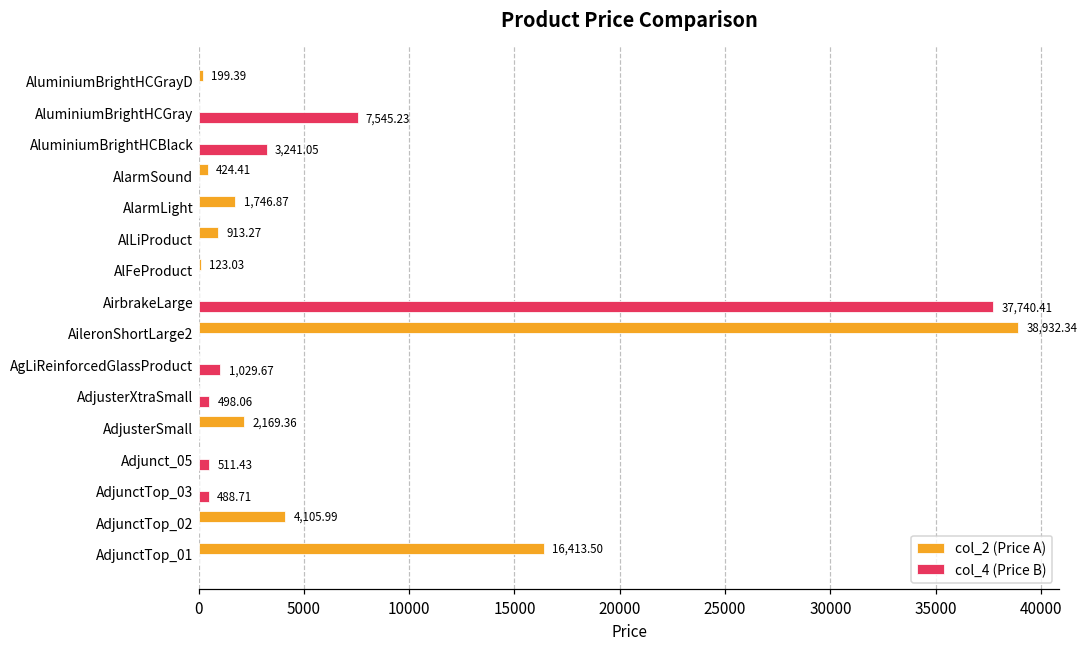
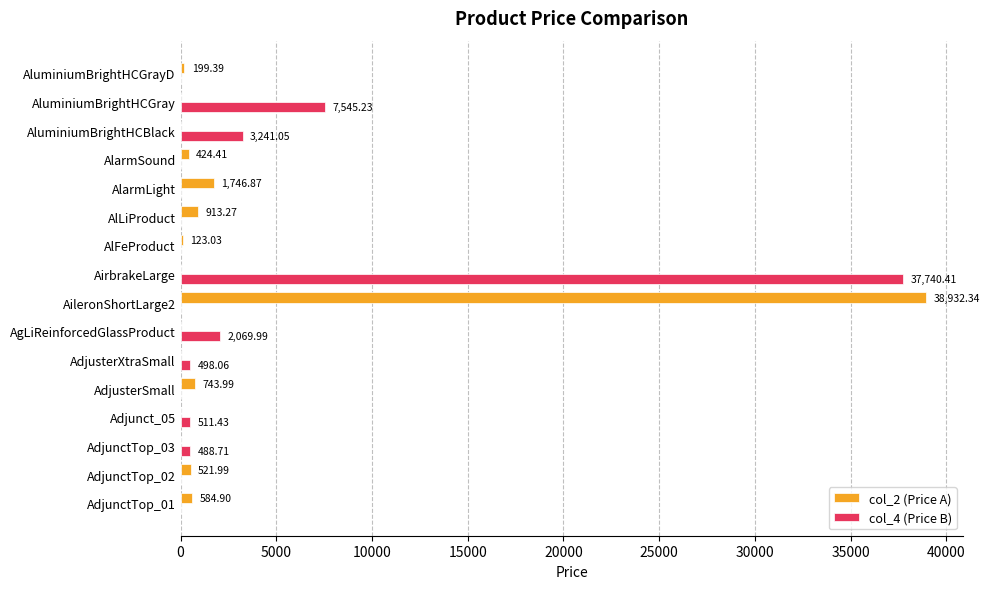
  {
    "col_2 (Price A)": {
      "AluminiumBrightHCGrayD": "199.39",
      "AlarmSound": "424.41",
      "AlarmLight": "1,746.87",
      "AlLiProduct": "913.27",
      "AlFeProduct": "123.03",
      "AileronShortLarge2": "38,932.34",
-     "AdjusterSmall": "2,169.36",
-     "AdjunctTop_02": "4,105.99",
-     "AdjunctTop_01": "16,413.50"
+     "AdjusterSmall": "743.99",
+     "AdjunctTop_02": "521.99",
+     "AdjunctTop_01": "584.90"
    },
    "col_4 (Price B)": {
      "AluminiumBrightHCGray": "7,545.23",
      "AluminiumBrightHCBlack": "3,241.05",
      "AirbrakeLarge": "37,740.41",
-     "AgLiReinforcedGlassProduct": "1,029.67",
+     "AgLiReinforcedGlassProduct": "2,069.99",
      "AdjusterXtraSmall": "498.06",
      "Adjunct_05": "511.43",
      "AdjunctTop_03": "488.71"
    }
  }
